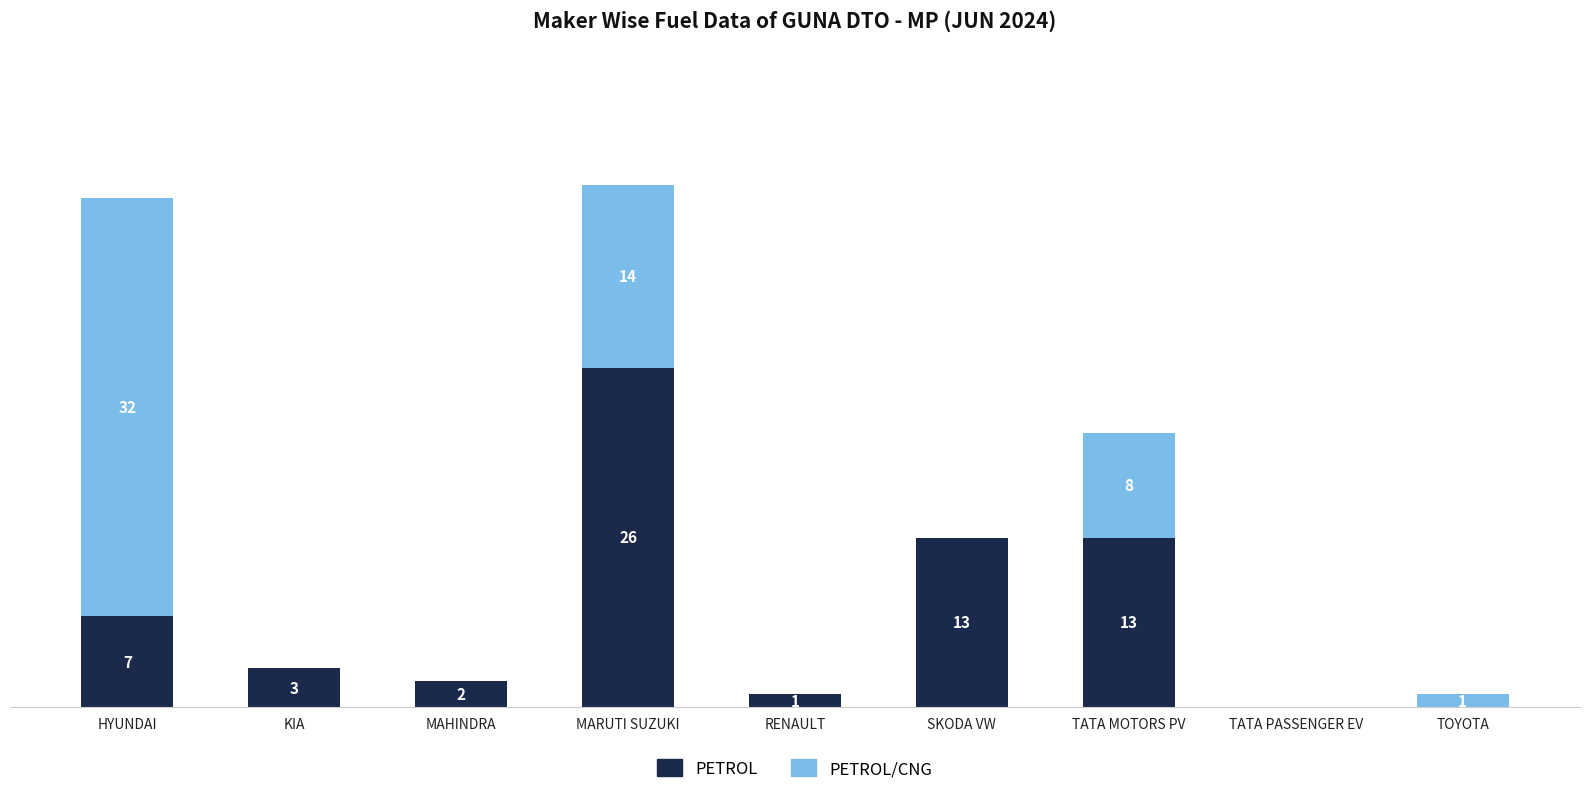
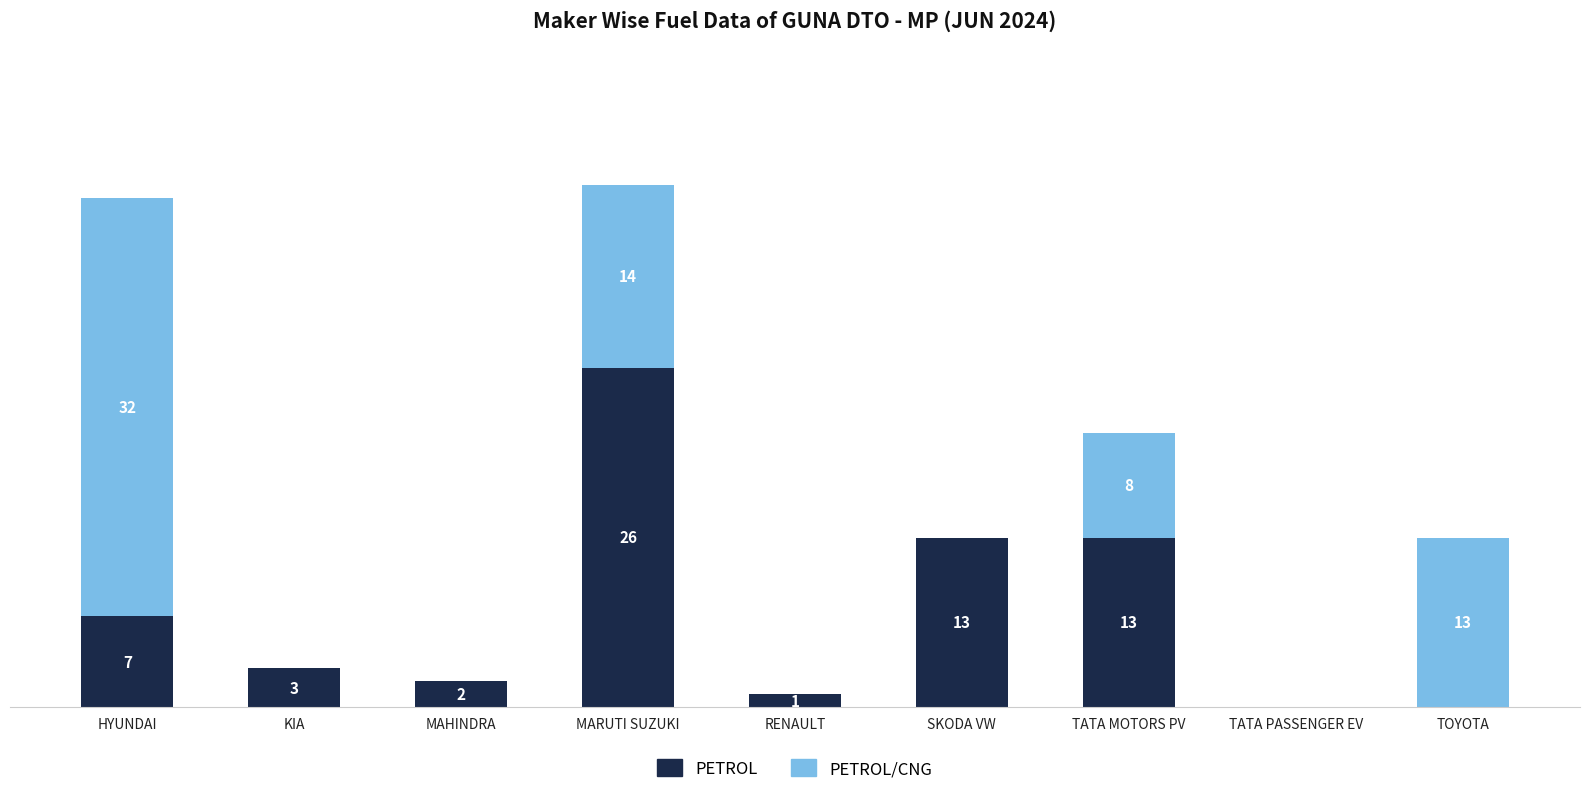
  {
    "PETROL": {
      "HYUNDAI": 7,
      "KIA": 3,
      "MAHINDRA": 2,
      "MARUTI SUZUKI": 26,
      "RENAULT": 1,
      "SKODA VW": 13,
      "TATA MOTORS PV": 13
    },
    "PETROL/CNG": {
      "HYUNDAI": 32,
      "MARUTI SUZUKI": 14,
      "TATA MOTORS PV": 8,
-     "TOYOTA": 1
+     "TOYOTA": 13
    }
  }
